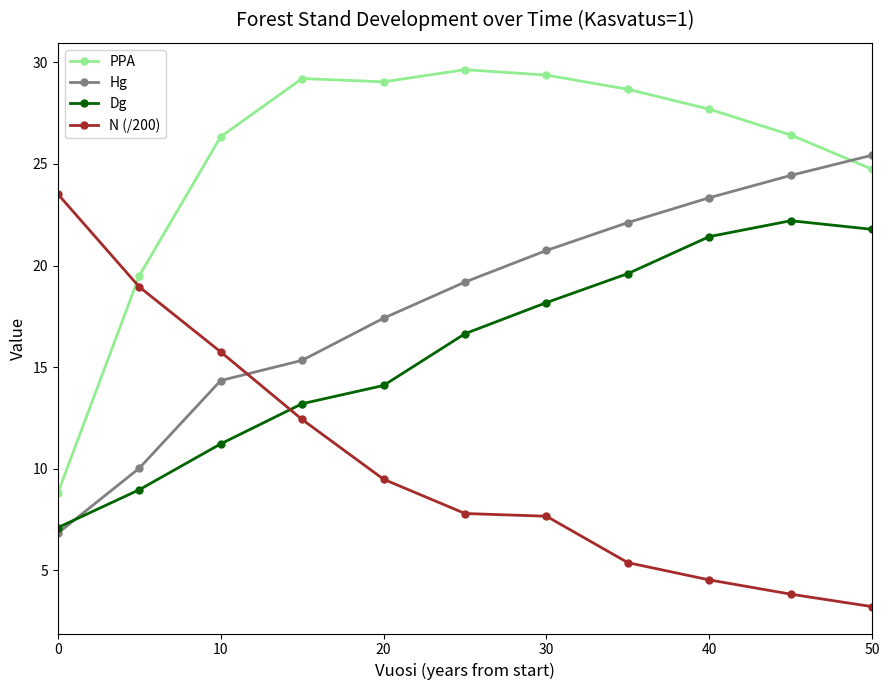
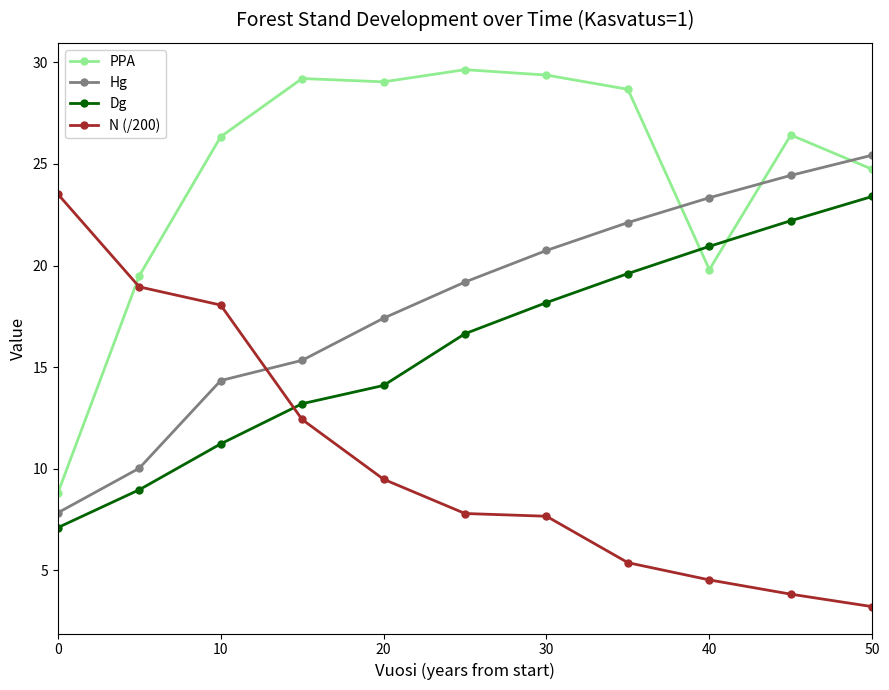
  {
    "PPA": {
      "0": 8.8,
      "10": 26.3,
      "20": 29.0,
      "30": 29.4,
-     "40": 27.7,
+     "40": 19.8,
      "50": 24.7
    },
    "Hg": {
-     "0": 6.8,
+     "0": 7.8,
      "10": 14.3,
      "20": 17.4,
      "30": 20.7,
      "40": 23.3,
      "50": 25.4
    },
    "Dg": {
      "0": 7.1,
      "10": 11.2,
      "20": 14.1,
      "30": 18.2,
-     "40": 21.4,
-     "50": 21.8
+     "40": 20.9,
+     "50": 23.4
    },
    "N (/200)": {
      "0": 23.5,
-     "10": 15.7,
+     "10": 18.1,
      "20": 9.5,
      "30": 7.7,
      "40": 4.5,
      "50": 3.2
    }
  }
